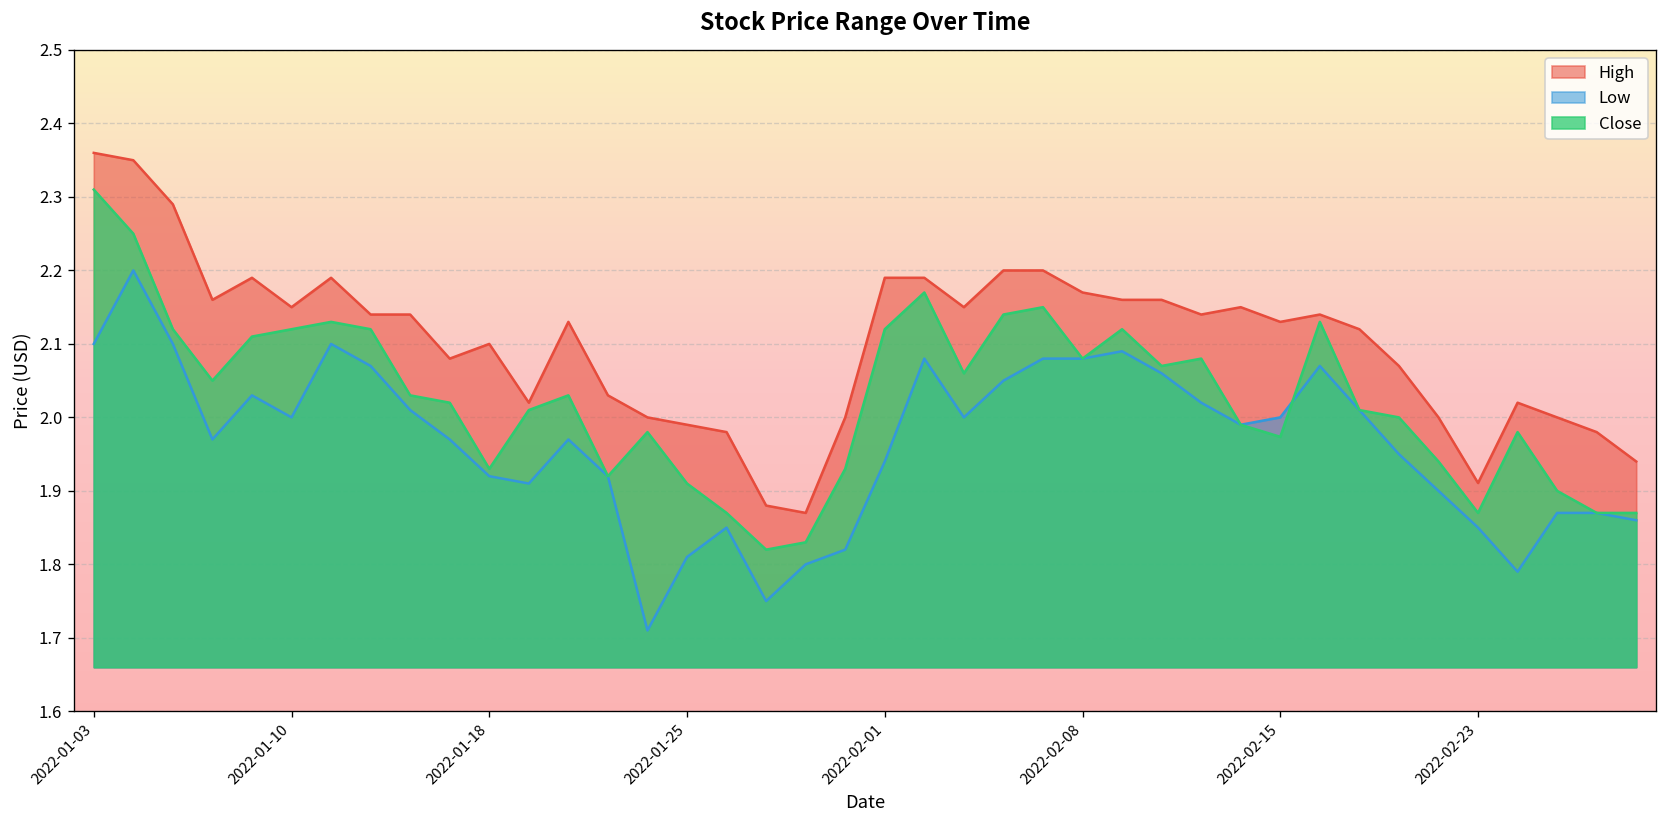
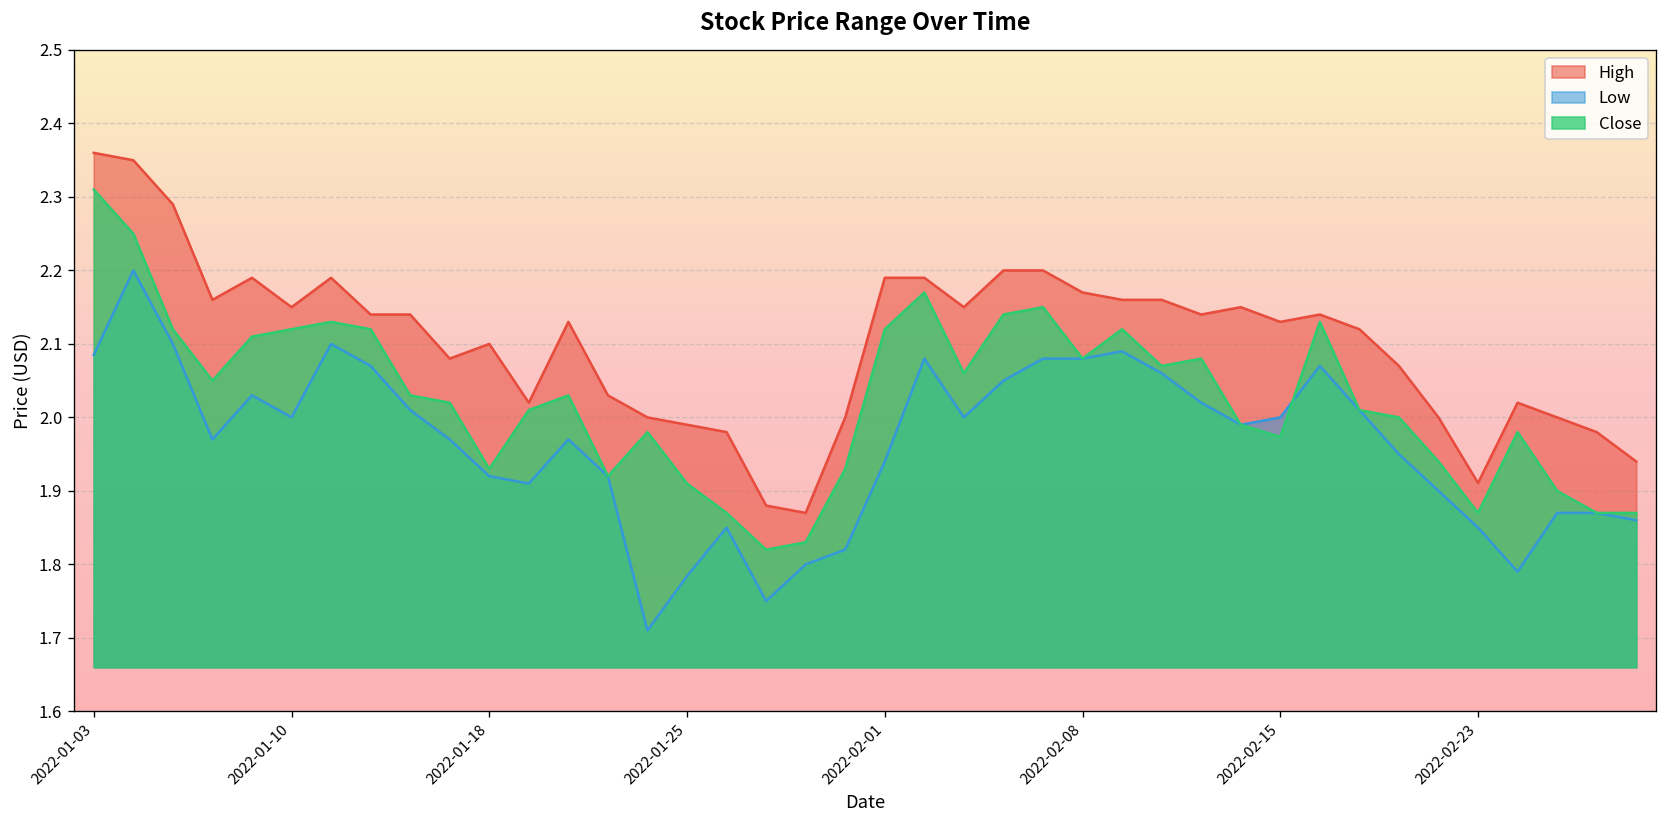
  {
    "High": {
      "2022-01-03": 2.36,
      "2022-01-10": 2.15,
      "2022-01-18": 2.10,
      "2022-01-25": 1.99,
      "2022-02-01": 2.19,
      "2022-02-08": 2.17,
      "2022-02-15": 2.13,
      "2022-02-23": 1.91
    },
    "Low": {
-     "2022-01-03": 2.10,
+     "2022-01-03": 2.08,
      "2022-01-10": 2.00,
      "2022-01-18": 1.92,
-     "2022-01-25": 1.81,
+     "2022-01-25": 1.78,
      "2022-02-01": 1.94,
      "2022-02-15": 2.00,
      "2022-02-23": 1.85
    },
    "Close": {
      "2022-01-03": 2.31,
      "2022-01-10": 2.12,
      "2022-01-18": 1.93,
      "2022-01-25": 1.91,
      "2022-02-01": 2.12,
      "2022-02-15": 1.97,
      "2022-02-23": 1.87
    }
  }
